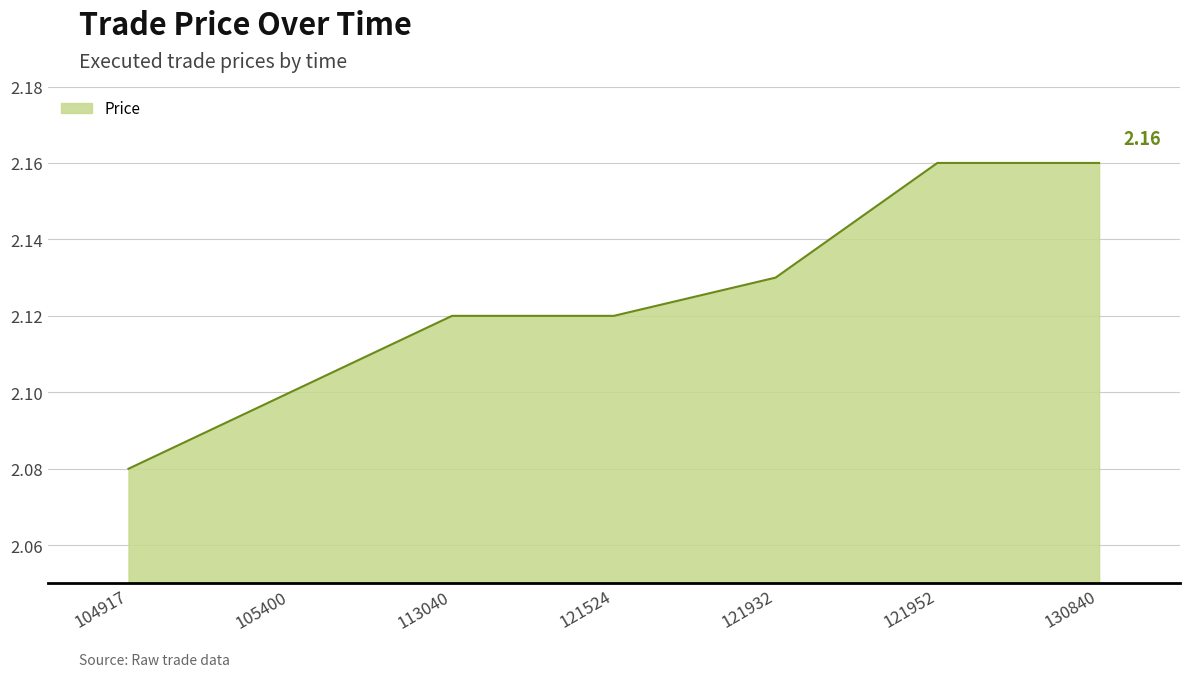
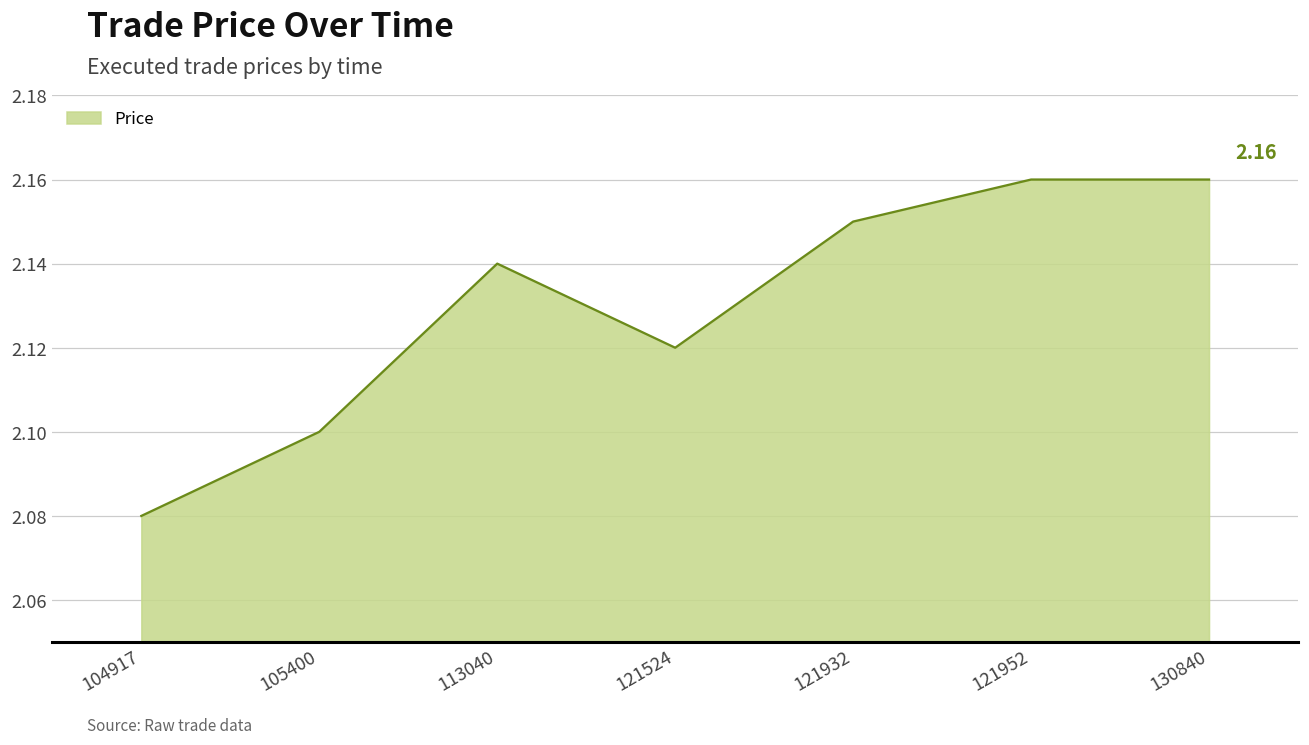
  {
    "104917": 2.08,
    "105400": 2.10,
-   "113040": 2.12,
+   "113040": 2.14,
    "121524": 2.12,
-   "121932": 2.13,
+   "121932": 2.15,
    "121952": 2.16,
    "130840": 2.16
  }
